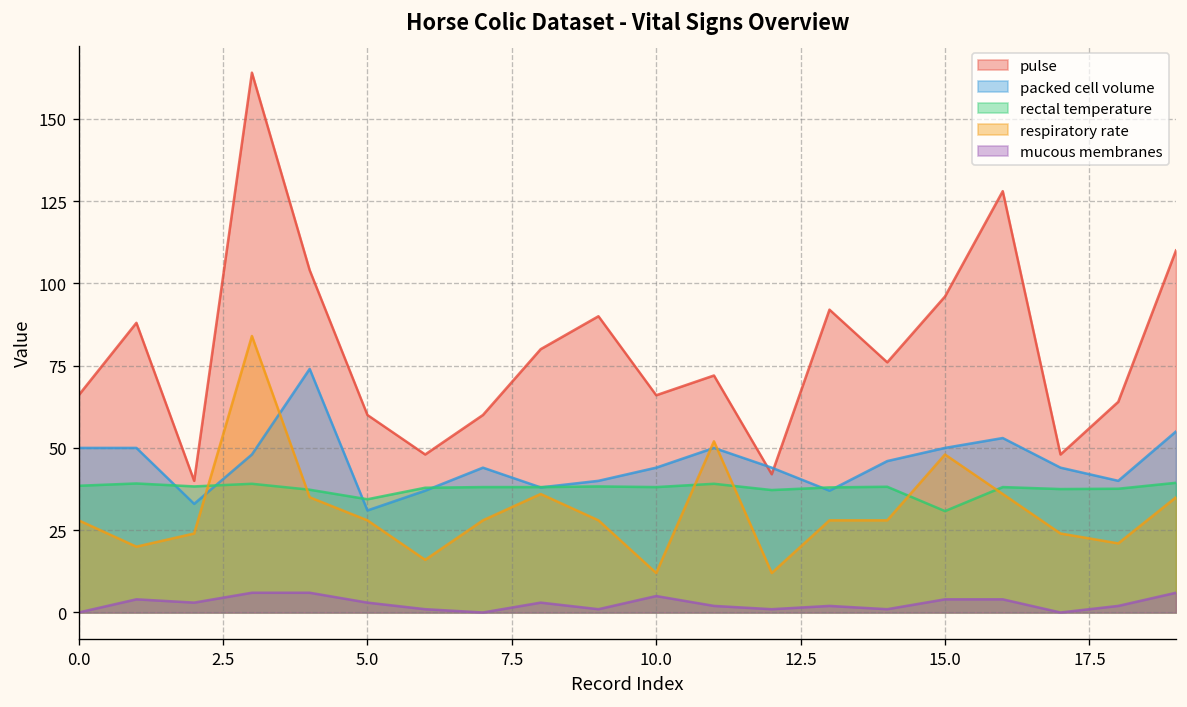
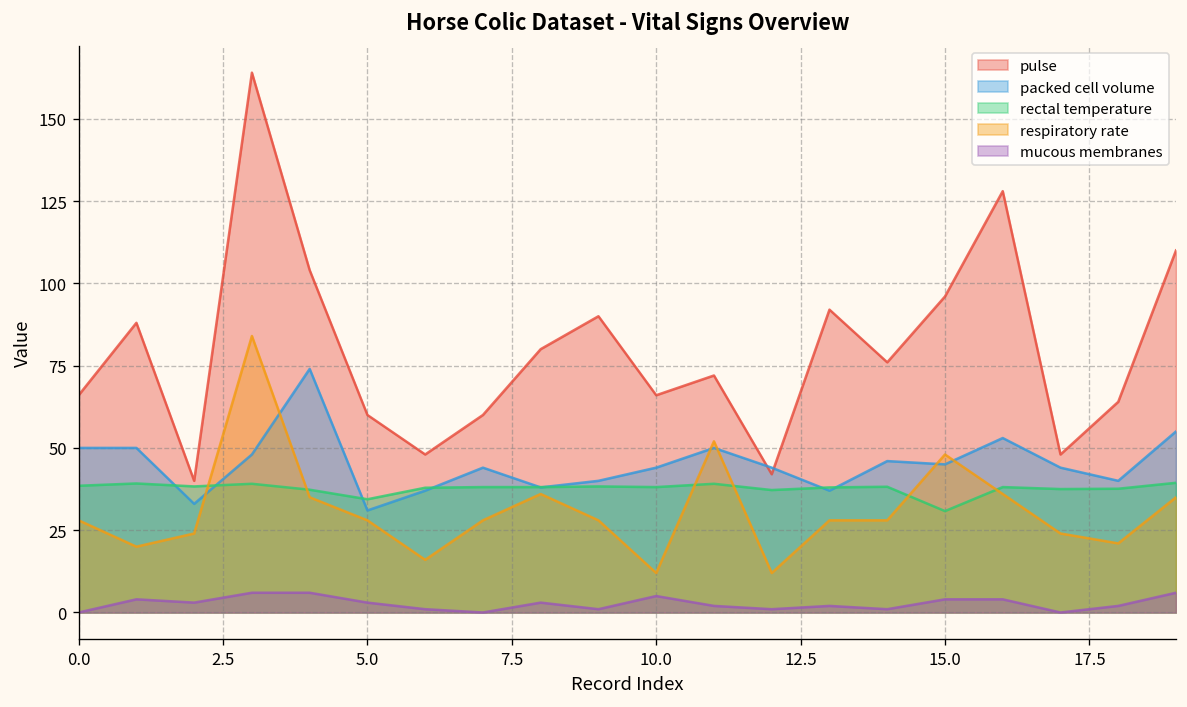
  {
    "packed cell volume": {
      "0.0": 50,
      "5.0": 31,
      "10.0": 44,
-     "15.0": 50
+     "15.0": 45
    },
    "rectal temperature": {
      "0.0": 39,
      "5.0": 34,
      "10.0": 38,
      "15.0": 31
    },
    "mucous membranes": {
      "0.0": 0,
      "5.0": 3,
      "10.0": 5,
      "15.0": 4
    }
  }
